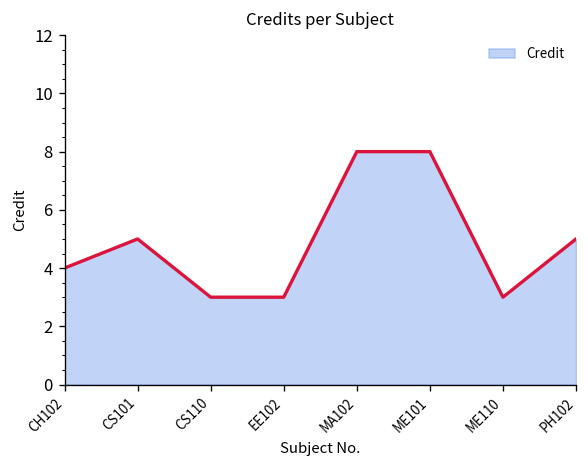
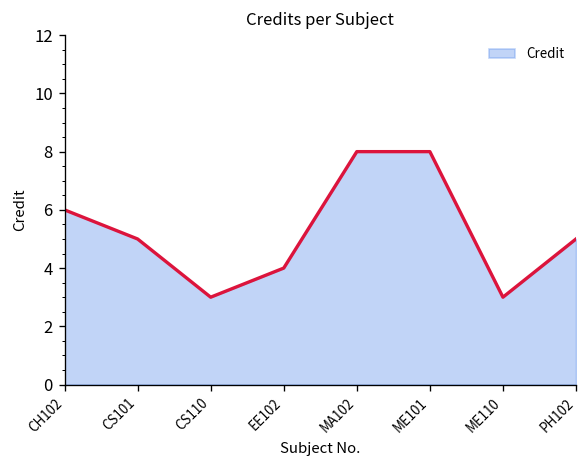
  {
-   "CH102": 4,
+   "CH102": 6,
    "CS101": 5,
    "CS110": 3,
-   "EE102": 3,
+   "EE102": 4,
    "MA102": 8,
    "ME101": 8,
    "ME110": 3,
    "PH102": 5
  }
